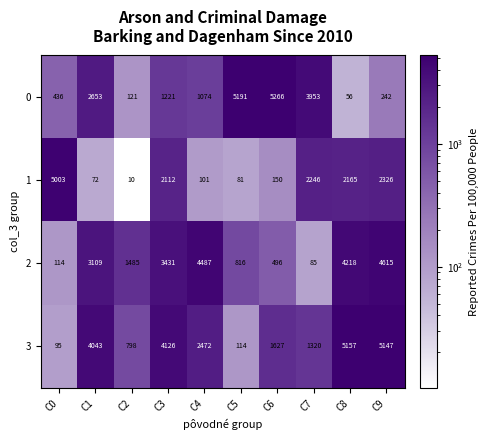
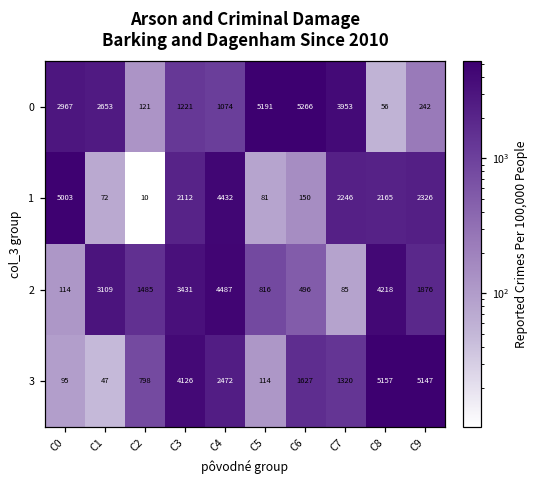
  {
    "0": {
-     "C0": 436,
+     "C0": 2967,
      "C1": 2653,
      "C2": 121,
      "C3": 1221,
      "C4": 1074,
      "C5": 5191,
      "C6": 5266,
      "C7": 3953,
      "C8": 56,
      "C9": 242
    },
    "1": {
      "C0": 5003,
      "C1": 72,
      "C2": 10,
      "C3": 2112,
-     "C4": 101,
+     "C4": 4432,
      "C5": 81,
      "C6": 150,
      "C7": 2246,
      "C8": 2165,
      "C9": 2326
    },
    "2": {
      "C0": 114,
      "C1": 3109,
      "C2": 1485,
      "C3": 3431,
      "C4": 4487,
      "C5": 816,
      "C6": 496,
      "C7": 85,
      "C8": 4218,
-     "C9": 4615
+     "C9": 1876
    },
    "3": {
      "C0": 95,
-     "C1": 4043,
+     "C1": 47,
      "C2": 798,
      "C3": 4126,
      "C4": 2472,
      "C5": 114,
      "C6": 1627,
      "C7": 1320,
      "C8": 5157,
      "C9": 5147
    }
  }
